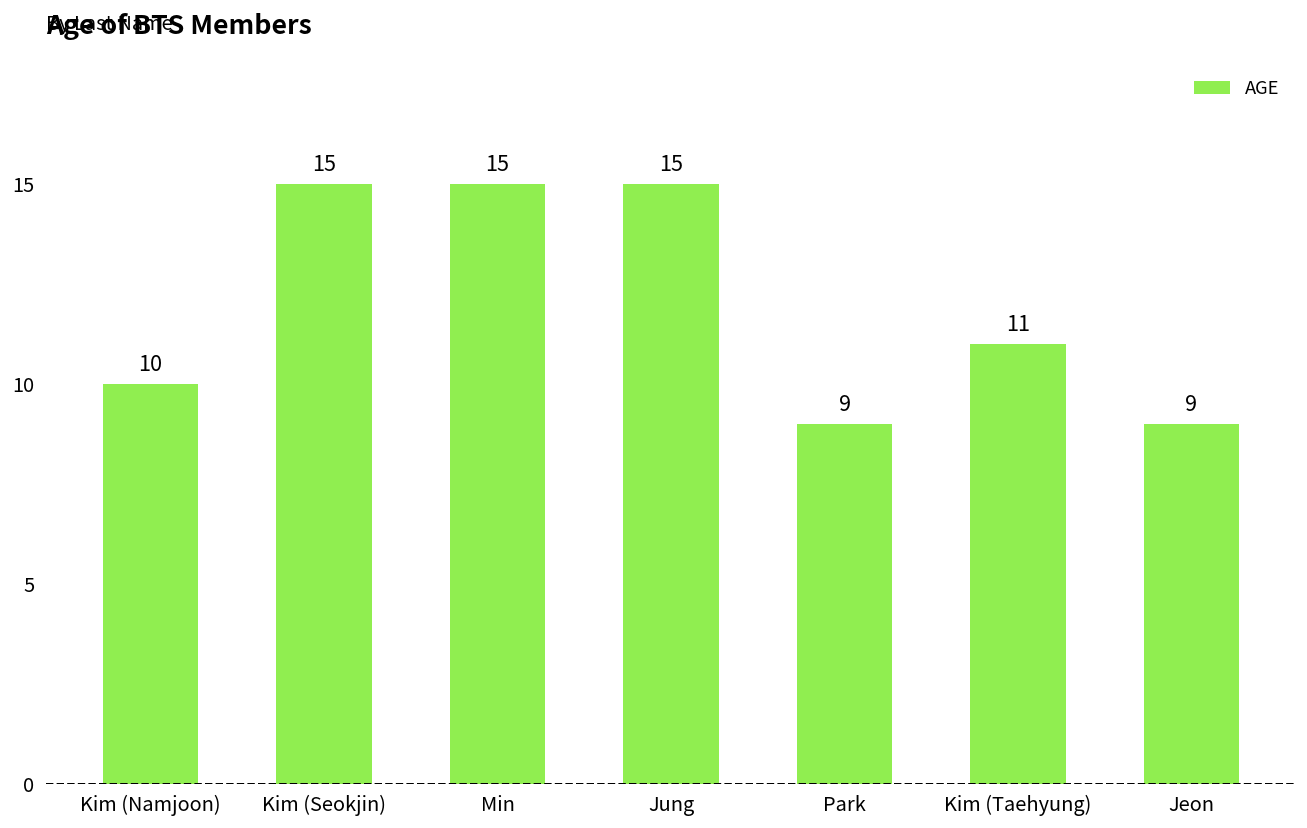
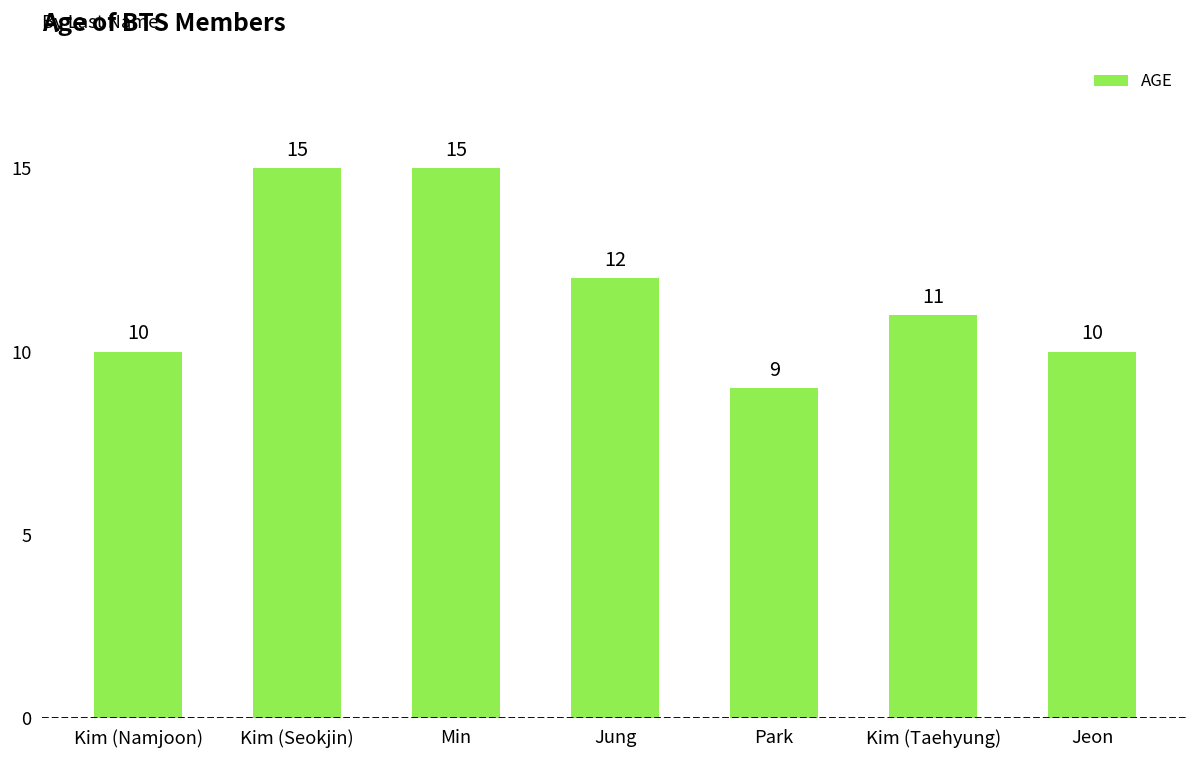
  {
    "Kim (Namjoon)": 10,
    "Kim (Seokjin)": 15,
    "Min": 15,
-   "Jung": 15,
+   "Jung": 12,
    "Park": 9,
    "Kim (Taehyung)": 11,
-   "Jeon": 9
+   "Jeon": 10
  }
